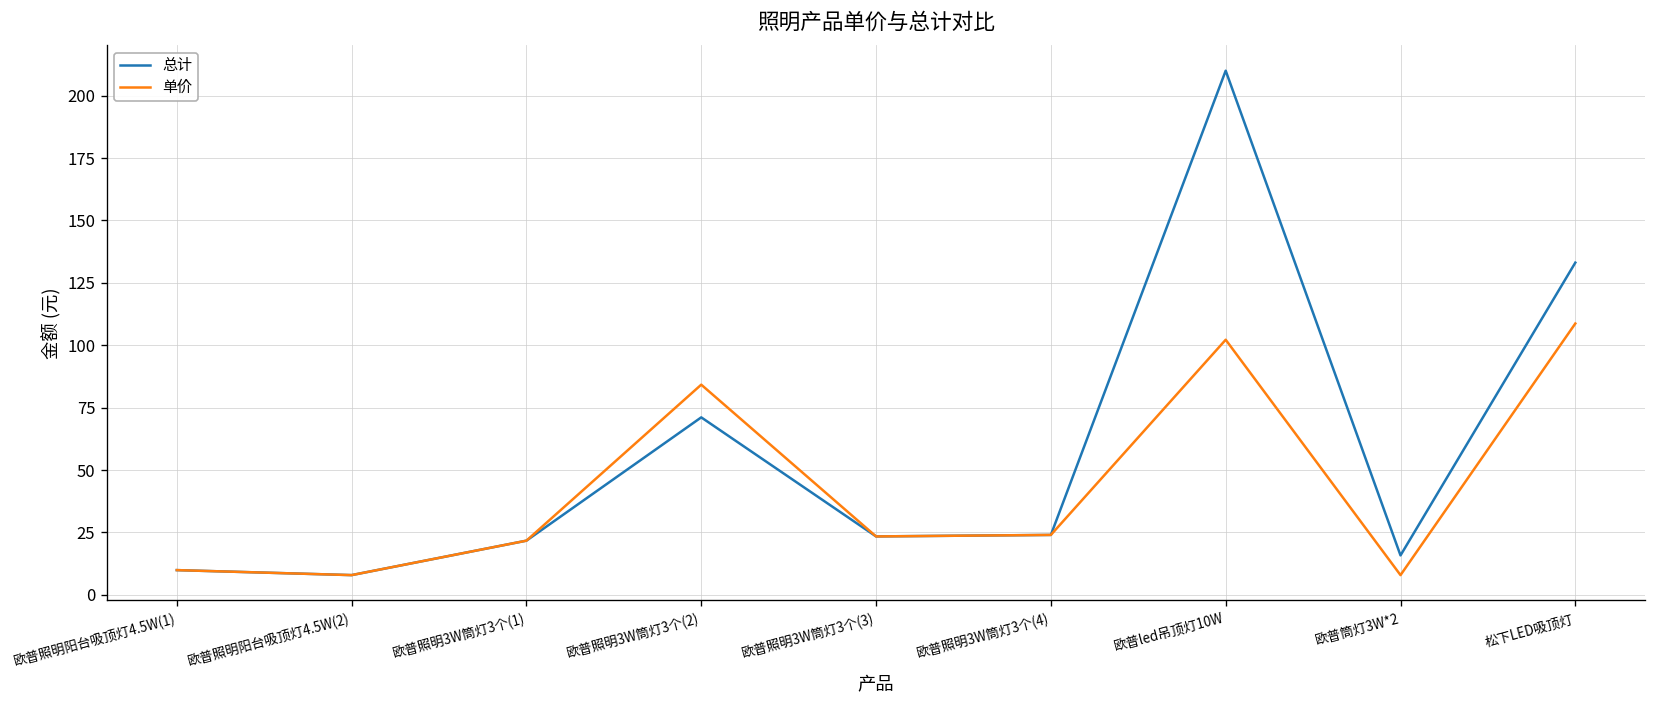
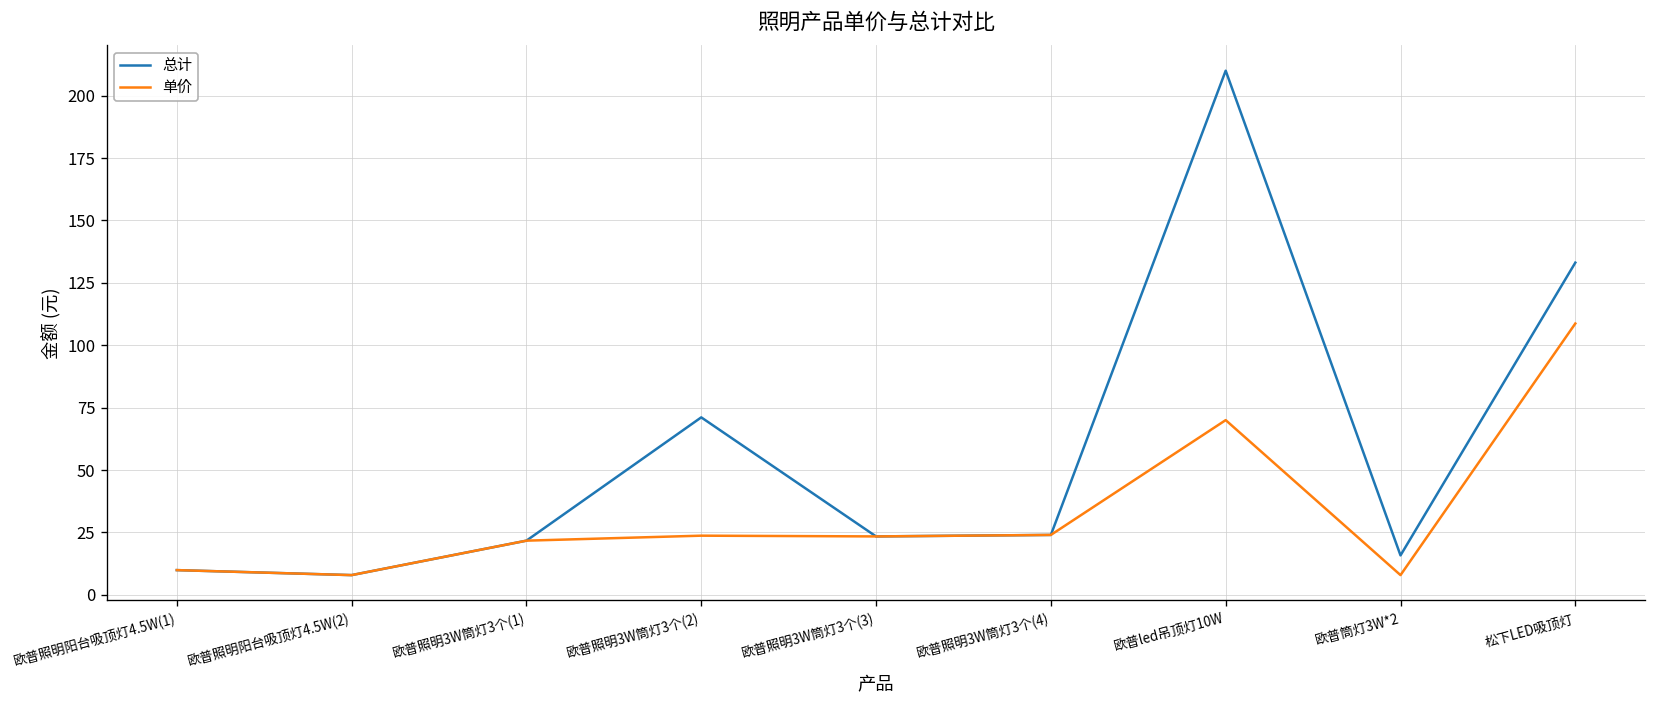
  {
    "总计": {
      "欧普照明3W筒灯3个(2)": 71,
      "欧普led吊顶灯10W": 210,
      "欧普筒灯3W*2": 16,
      "松下LED吸顶灯": 133
    },
    "单价": {
-     "欧普照明3W筒灯3个(2)": 84,
-     "欧普led吊顶灯10W": 102,
+     "欧普照明3W筒灯3个(2)": 24,
+     "欧普led吊顶灯10W": 70,
      "欧普筒灯3W*2": 8,
      "松下LED吸顶灯": 109
    }
  }
